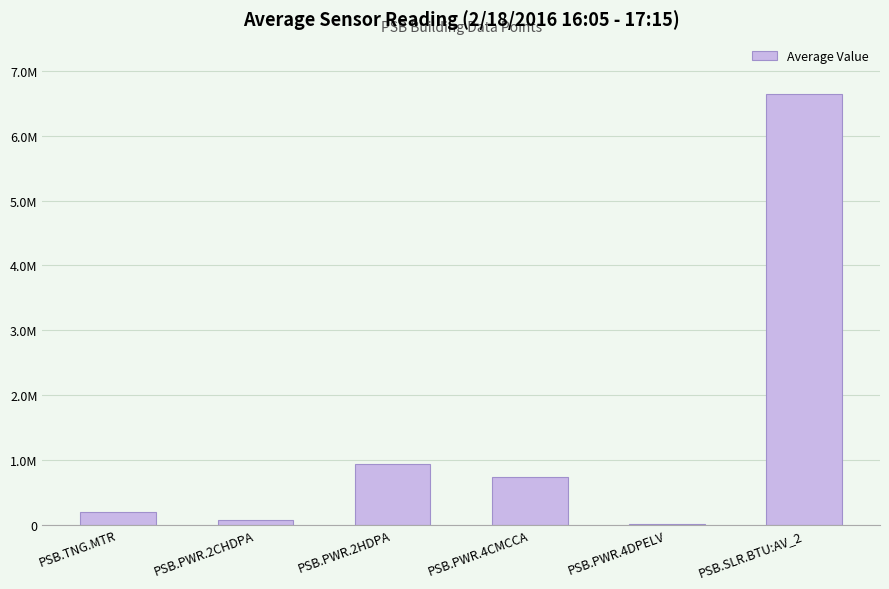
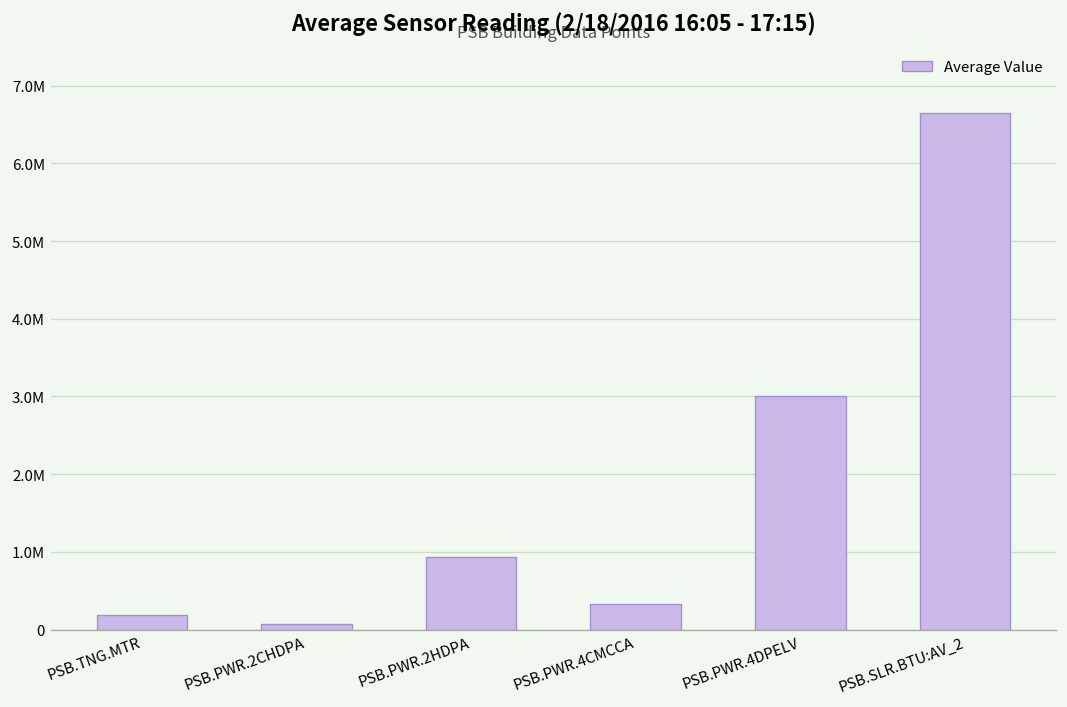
  {
    "PSB.TNG.MTR": 200000,
    "PSB.PWR.2CHDPA": 100000,
    "PSB.PWR.2HDPA": 900000,
-   "PSB.PWR.4CMCCA": 700000,
-   "PSB.PWR.4DPELV": 0,
+   "PSB.PWR.4CMCCA": 300000,
+   "PSB.PWR.4DPELV": 3000000,
    "PSB.SLR.BTU:AV_2": 6700000
  }
